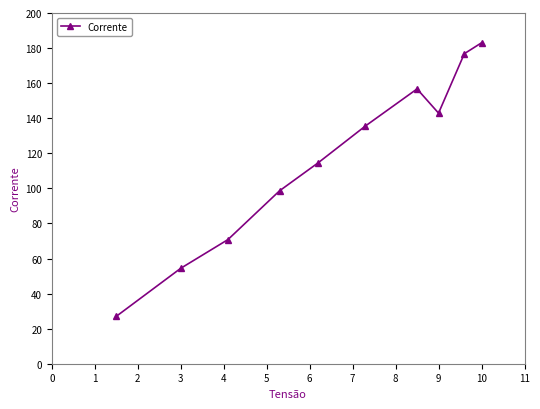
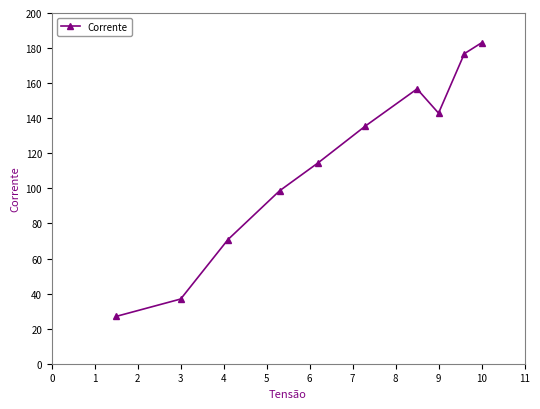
  {
-   "3": 54,
+   "3": 37,
    "9": 143,
    "10": 183
  }
